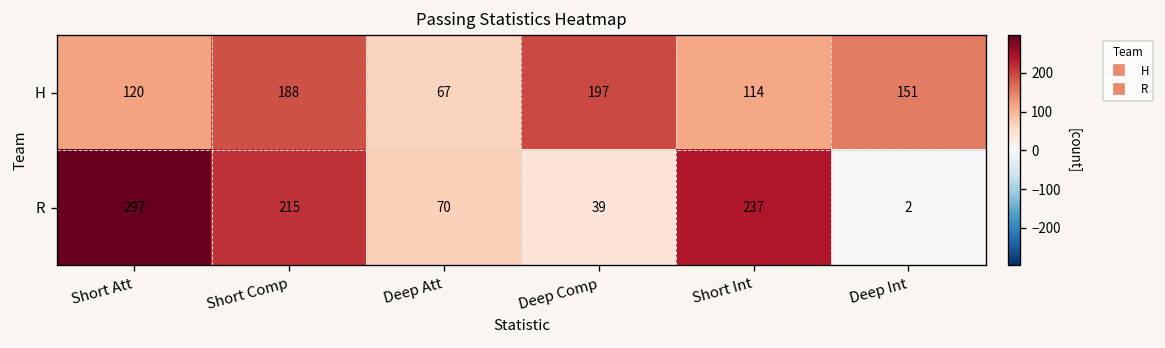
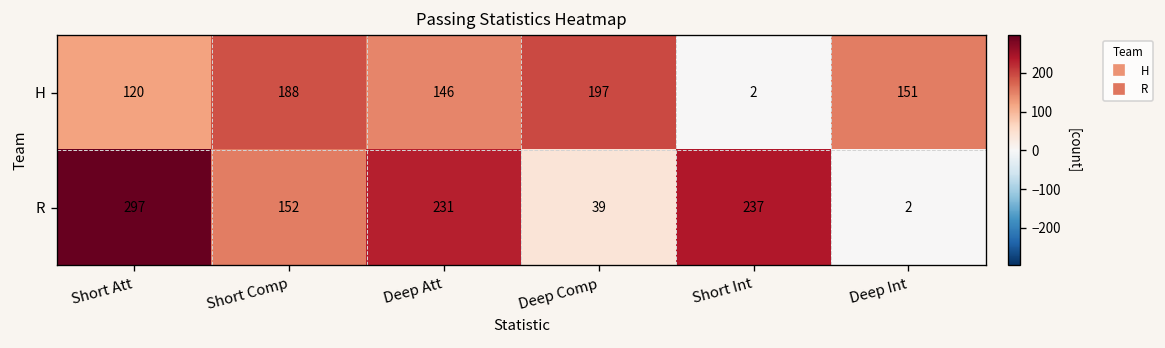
  {
    "H": {
      "Short Att": 120,
      "Short Comp": 188,
-     "Deep Att": 67,
+     "Deep Att": 146,
      "Deep Comp": 197,
-     "Short Int": 114,
+     "Short Int": 2,
      "Deep Int": 151
    },
    "R": {
      "Short Att": 297,
-     "Short Comp": 215,
-     "Deep Att": 70,
+     "Short Comp": 152,
+     "Deep Att": 231,
      "Deep Comp": 39,
      "Short Int": 237,
      "Deep Int": 2
    }
  }
